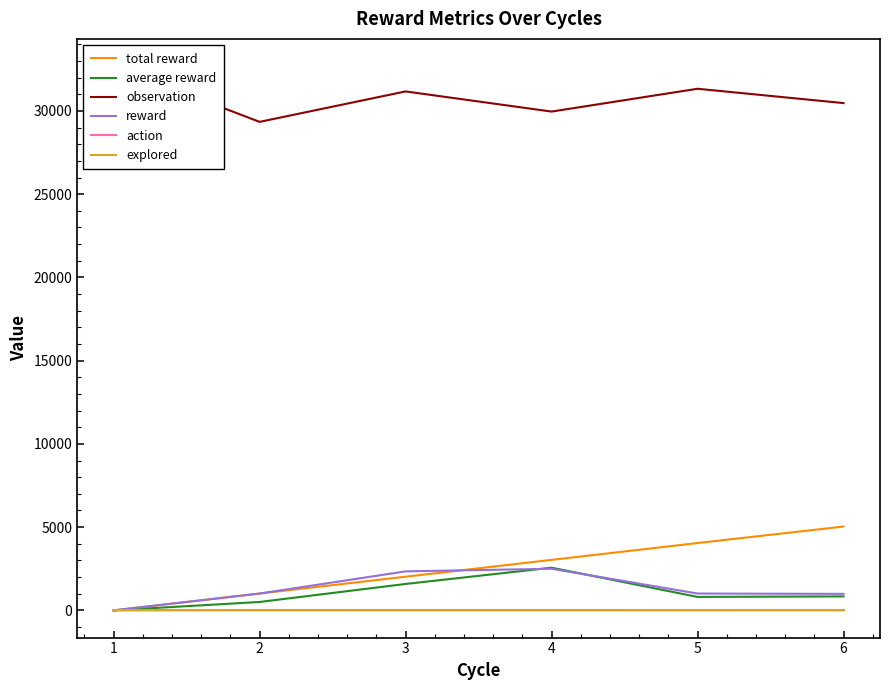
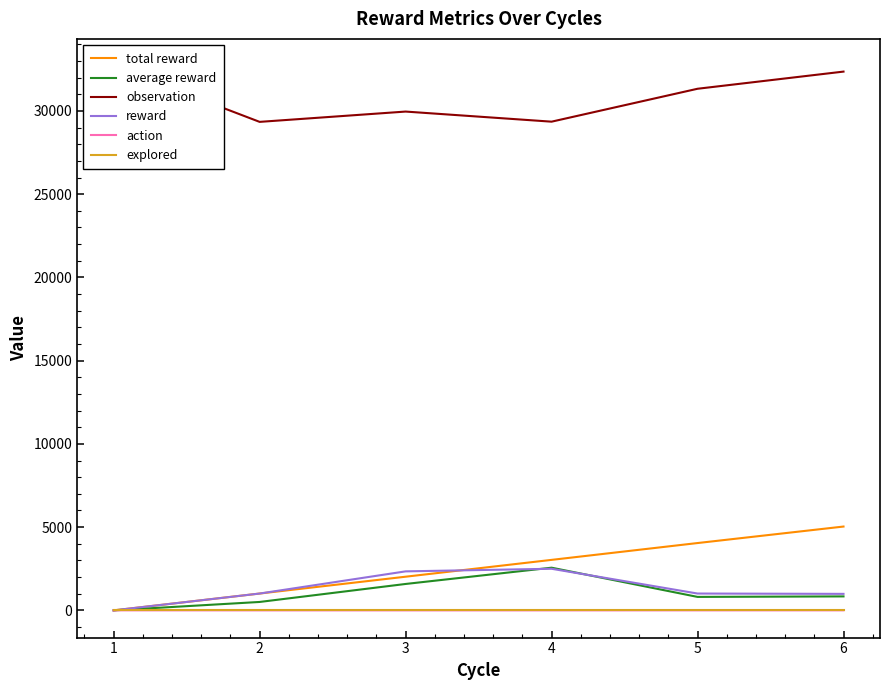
  {
    "average reward": {
      "2": 500,
      "3": 1600,
      "5": 800
    },
    "observation": {
      "2": 29300,
-     "3": 31200,
-     "4": 30000,
+     "3": 30000,
+     "4": 29400,
      "5": 31300,
-     "6": 30500
+     "6": 32400
    },
    "reward": {
      "3": 2300,
      "5": 1000
    }
  }
